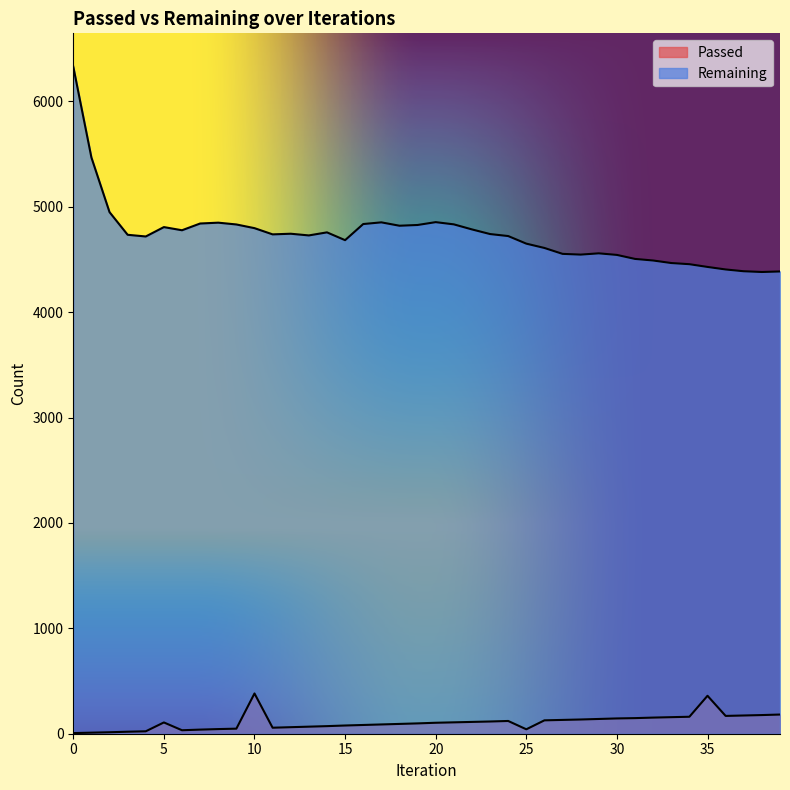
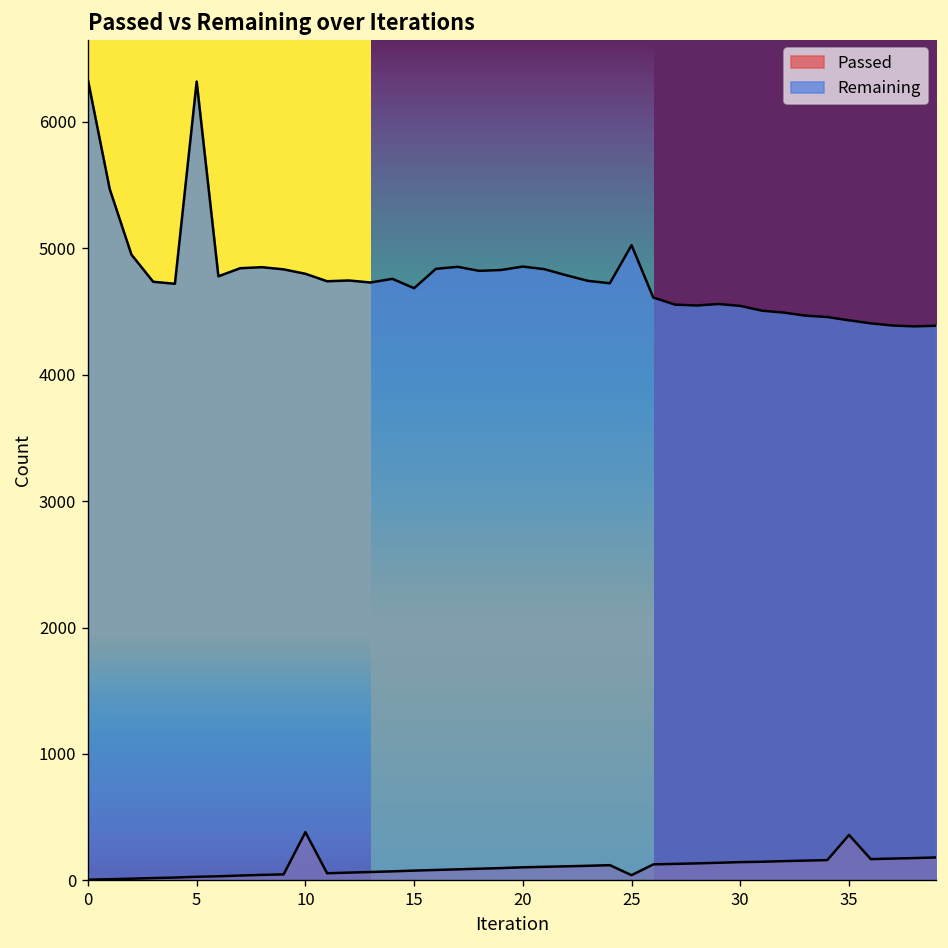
  {
    "Passed": {
      "0": 10,
-     "5": 110,
+     "5": 30,
      "10": 380,
      "15": 80,
      "20": 100,
      "25": 40,
      "30": 150,
      "35": 360
    },
    "Remaining": {
      "0": 6330,
-     "5": 4810,
+     "5": 6320,
      "10": 4800,
      "15": 4680,
      "20": 4850,
-     "25": 4650,
+     "25": 5020,
      "30": 4540,
      "35": 4430
    }
  }
